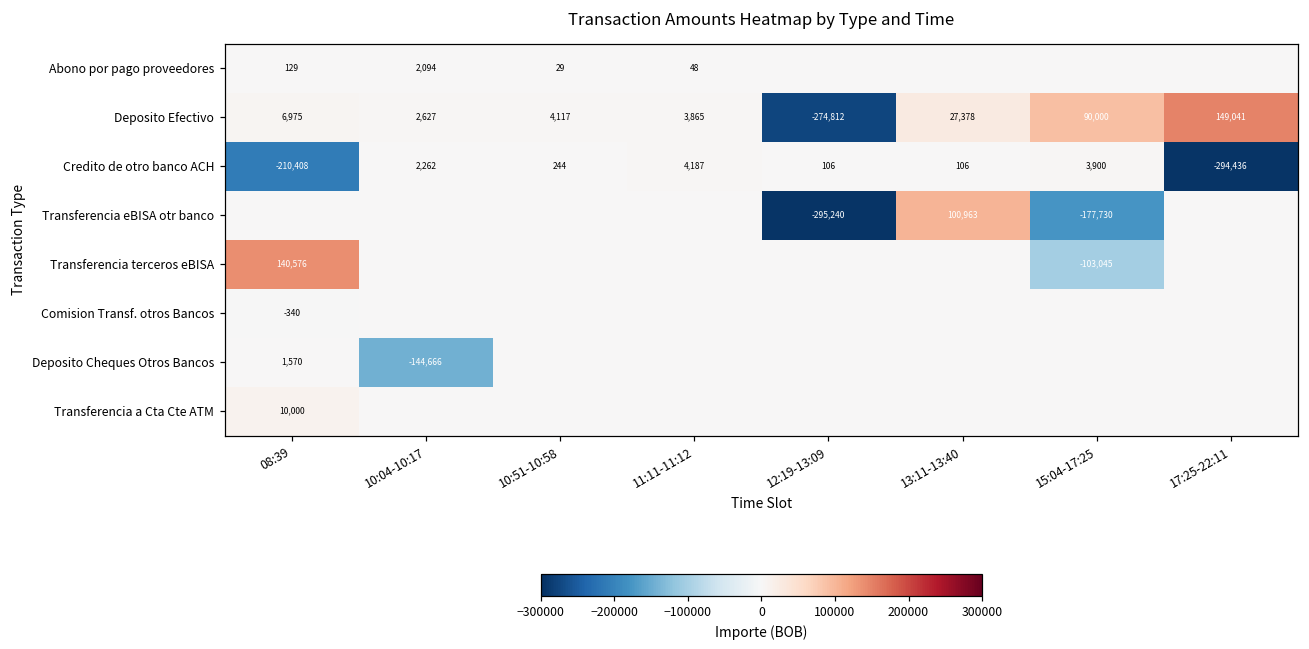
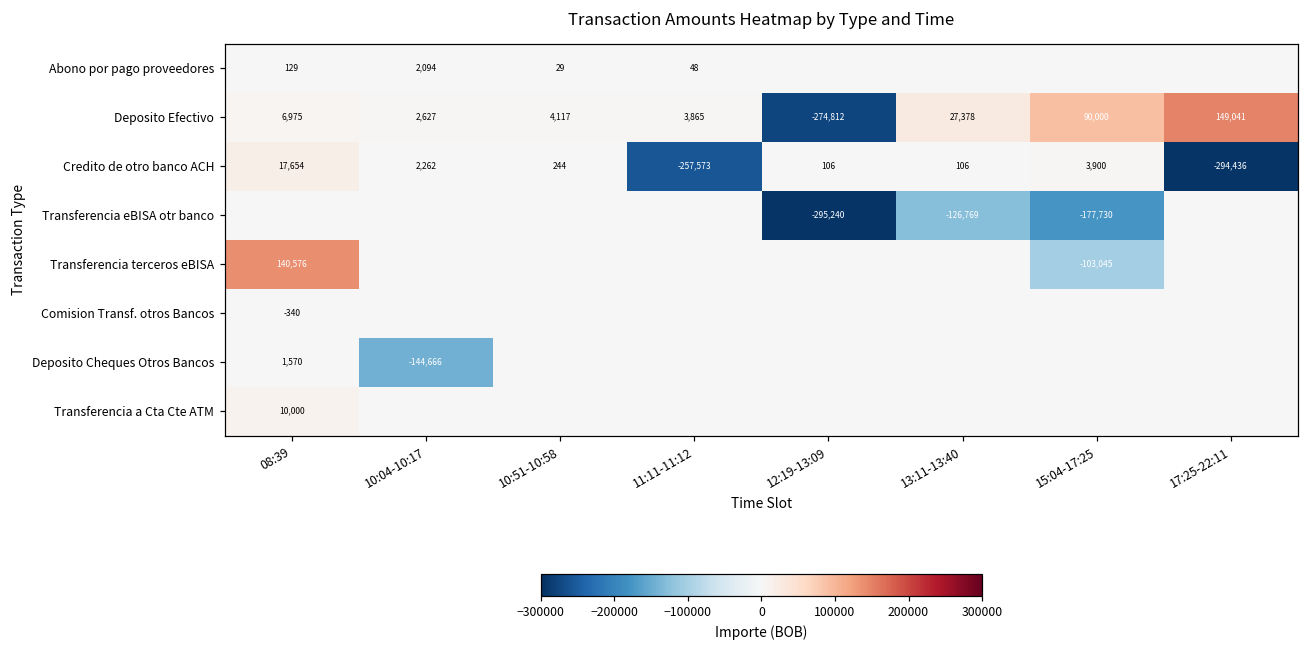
  {
    "Abono por pago proveedores": {
      "08:39": "129",
      "10:04-10:17": "2,094",
      "10:51-10:58": "29",
      "11:11-11:12": "48"
    },
    "Deposito Efectivo": {
      "08:39": "6,975",
      "10:04-10:17": "2,627",
      "10:51-10:58": "4,117",
      "11:11-11:12": "3,865",
      "12:19-13:09": "-274,812",
      "13:11-13:40": "27,378",
      "15:04-17:25": "90,000",
      "17:25-22:11": "149,041"
    },
    "Credito de otro banco ACH": {
-     "08:39": "-210,408",
+     "08:39": "17,654",
      "10:04-10:17": "2,262",
      "10:51-10:58": "244",
-     "11:11-11:12": "4,187",
+     "11:11-11:12": "-257,573",
      "12:19-13:09": "106",
      "13:11-13:40": "106",
      "15:04-17:25": "3,900",
      "17:25-22:11": "-294,436"
    },
    "Transferencia eBISA otr banco": {
      "12:19-13:09": "-295,240",
-     "13:11-13:40": "100,963",
+     "13:11-13:40": "-126,769",
      "15:04-17:25": "-177,730"
    },
    "Transferencia terceros eBISA": {
      "08:39": "140,576",
      "15:04-17:25": "-103,045"
    },
    "Comision Transf. otros Bancos": {
      "08:39": "-340"
    },
    "Deposito Cheques Otros Bancos": {
      "08:39": "1,570",
      "10:04-10:17": "-144,666"
    },
    "Transferencia a Cta Cte ATM": {
      "08:39": "10,000"
    }
  }
